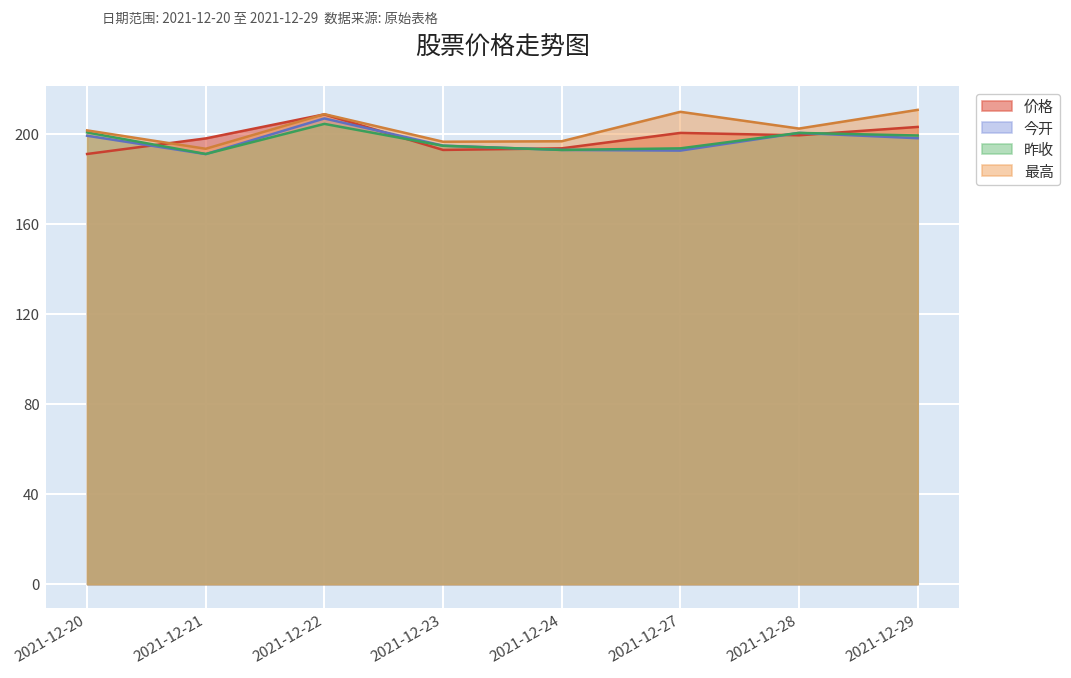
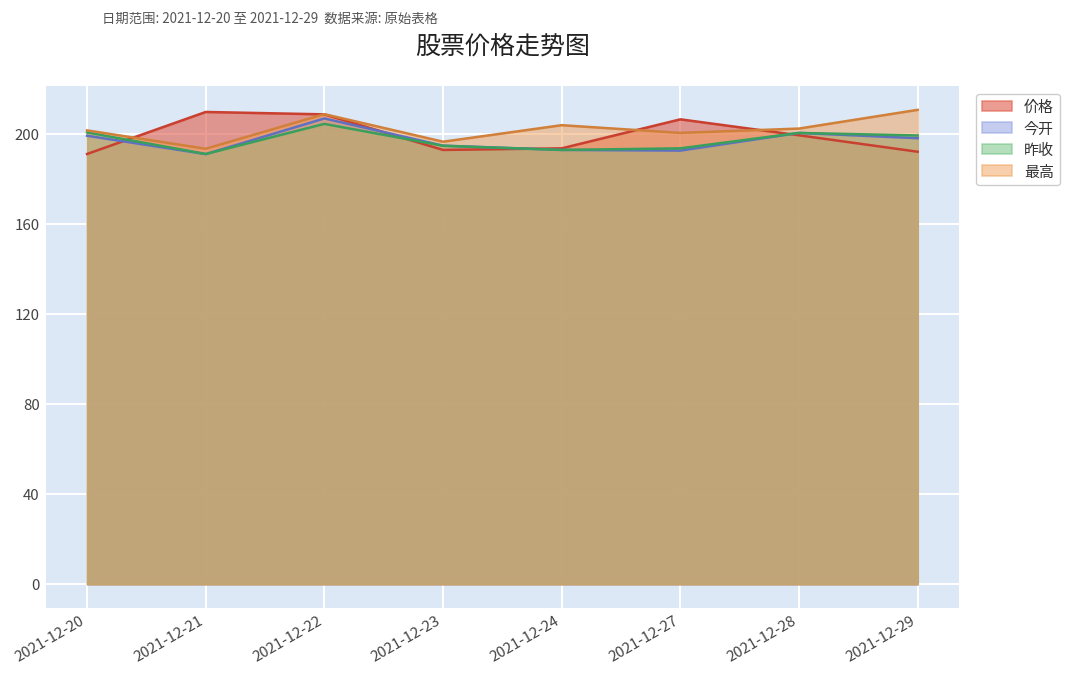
  {
    "价格": {
      "2021-12-20": 191,
-     "2021-12-21": 198,
+     "2021-12-21": 210,
      "2021-12-23": 193,
-     "2021-12-27": 200,
-     "2021-12-29": 203
+     "2021-12-27": 206,
+     "2021-12-29": 192
    },
    "今开": {
      "2021-12-20": 199,
      "2021-12-22": 207
    },
    "昨收": {
      "2021-12-22": 204
    },
    "最高": {
      "2021-12-21": 193,
      "2021-12-23": 196,
-     "2021-12-24": 197,
-     "2021-12-27": 210,
+     "2021-12-24": 204,
+     "2021-12-27": 200,
      "2021-12-28": 202,
      "2021-12-29": 211
    }
  }
